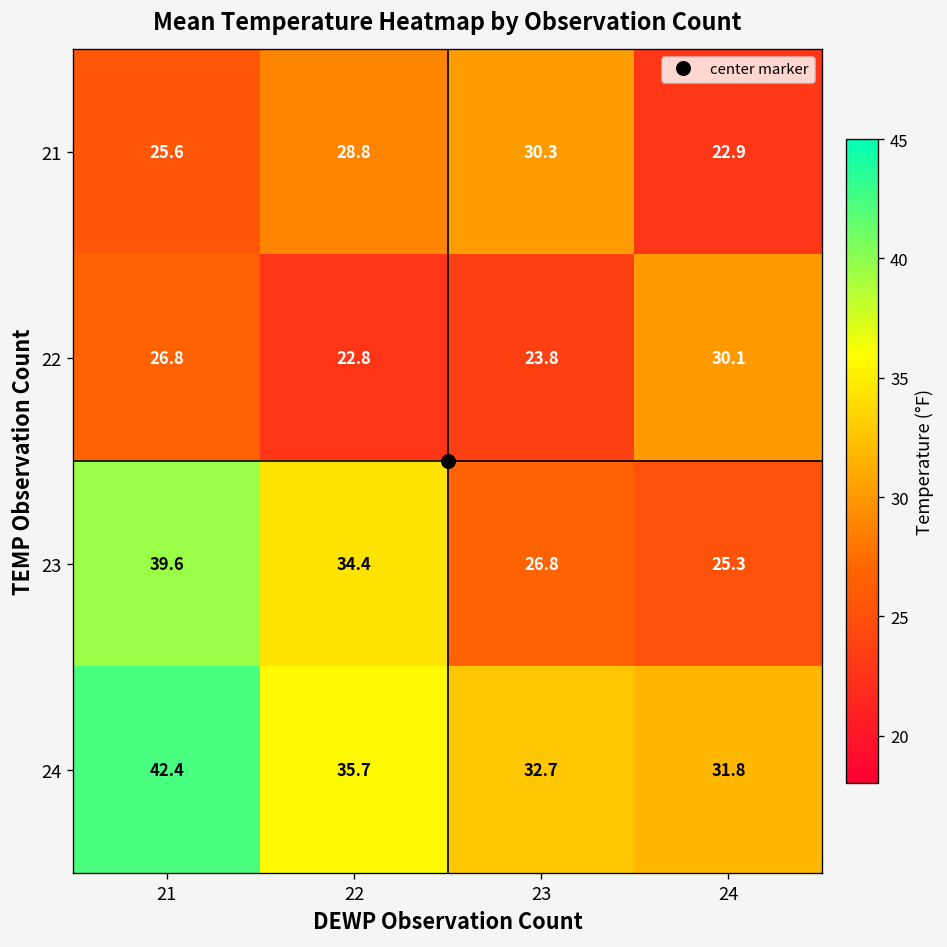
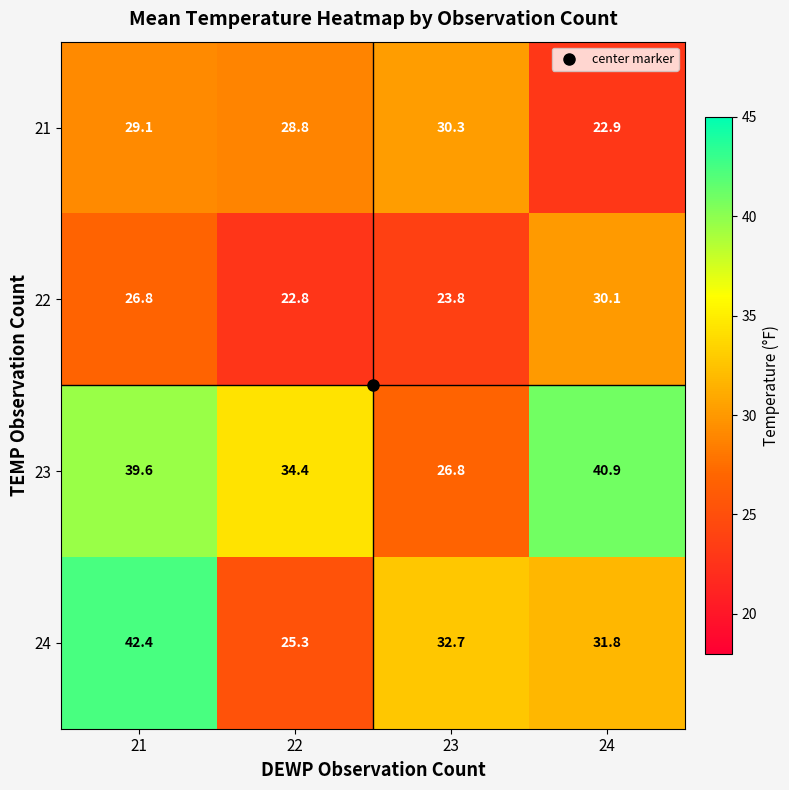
  {
    "21": {
-     "21": 25.6,
+     "21": 29.1,
      "22": 28.8,
      "23": 30.3,
      "24": 22.9
    },
    "22": {
      "21": 26.8,
      "22": 22.8,
      "23": 23.8,
      "24": 30.1
    },
    "23": {
      "21": 39.6,
      "22": 34.4,
      "23": 26.8,
-     "24": 25.3
+     "24": 40.9
    },
    "24": {
      "21": 42.4,
-     "22": 35.7,
+     "22": 25.3,
      "23": 32.7,
      "24": 31.8
    }
  }
